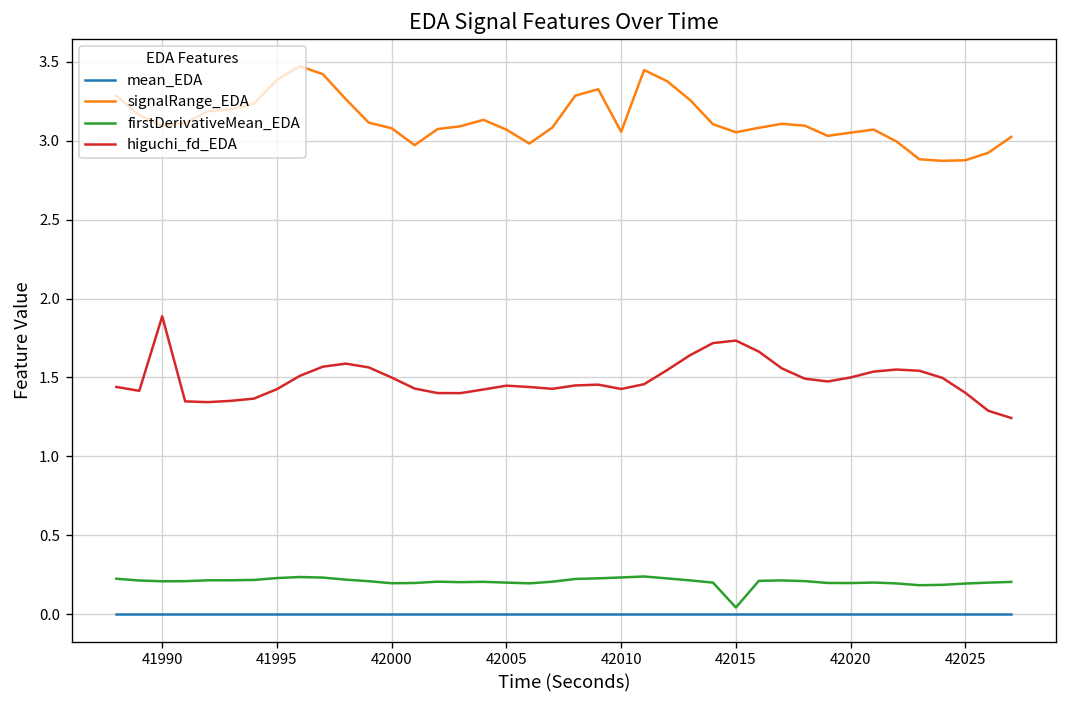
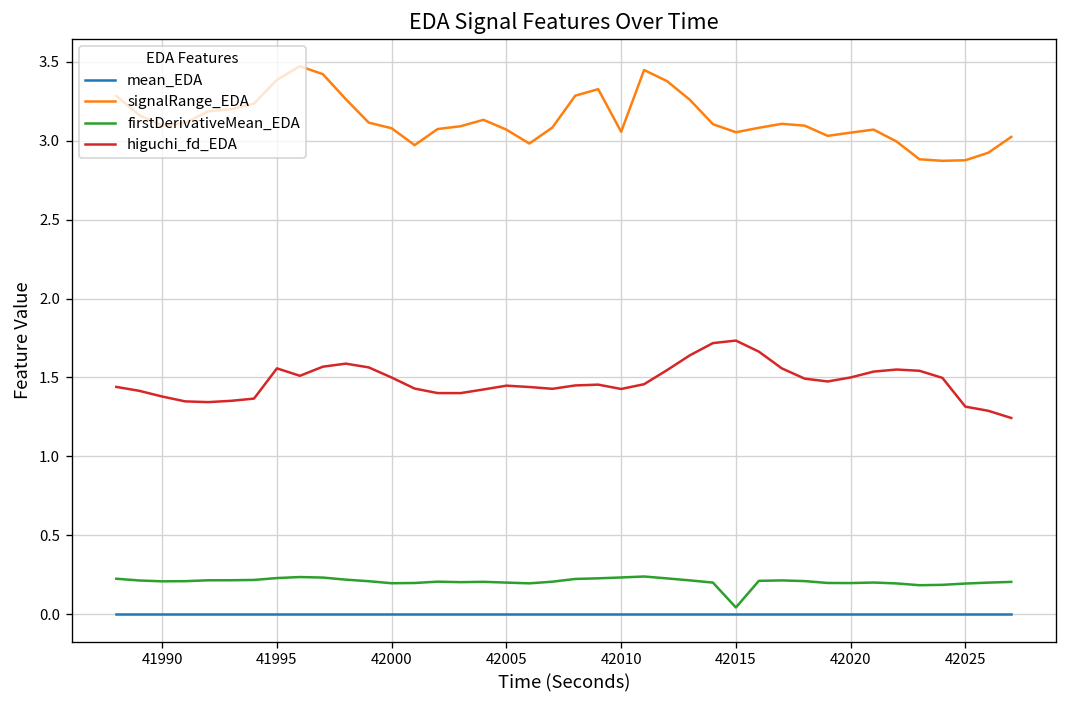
  {
    "mean_EDA": {
      "41990": 0.00,
      "41995": 0.00,
      "42000": 0.00,
      "42005": 0.00,
      "42010": 0.00,
      "42015": 0.00,
      "42020": 0.00,
      "42025": 0.00
    },
    "signalRange_EDA": {
      "42000": 3.08,
      "42005": 3.07,
      "42010": 3.06,
      "42015": 3.05,
      "42020": 3.05,
      "42025": 2.88
    },
    "firstDerivativeMean_EDA": {
      "41990": 0.21,
      "41995": 0.23,
      "42000": 0.20,
      "42005": 0.20,
      "42010": 0.23,
      "42015": 0.04,
      "42020": 0.20,
      "42025": 0.19
    },
    "higuchi_fd_EDA": {
-     "41990": 1.89,
-     "41995": 1.43,
+     "41990": 1.38,
+     "41995": 1.56,
      "42000": 1.50,
      "42005": 1.45,
      "42010": 1.43,
      "42015": 1.73,
      "42020": 1.50,
-     "42025": 1.40
+     "42025": 1.32
    }
  }
